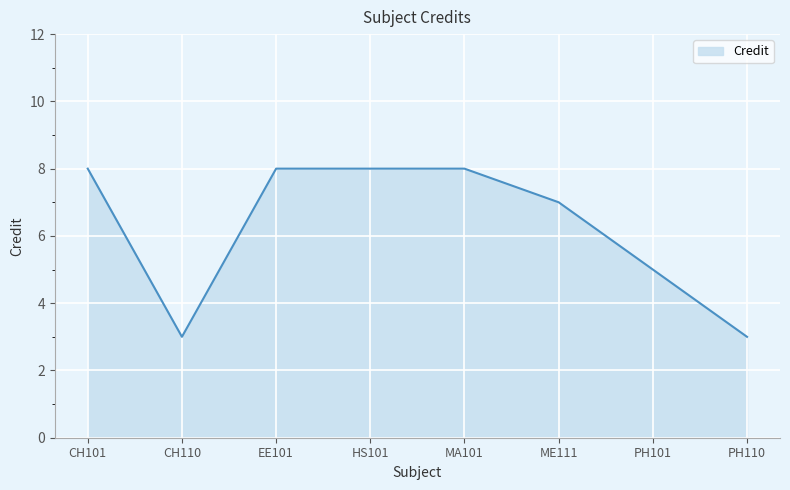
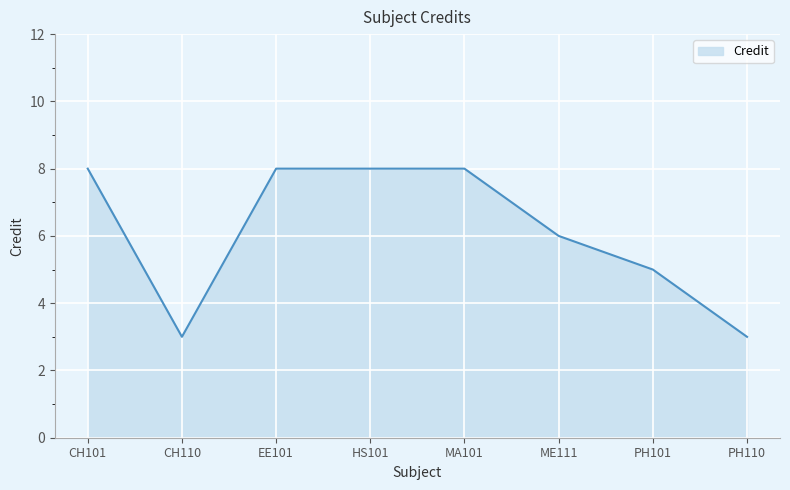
  {
    "CH101": 8,
    "CH110": 3,
    "EE101": 8,
    "HS101": 8,
    "MA101": 8,
-   "ME111": 7,
+   "ME111": 6,
    "PH101": 5,
    "PH110": 3
  }
